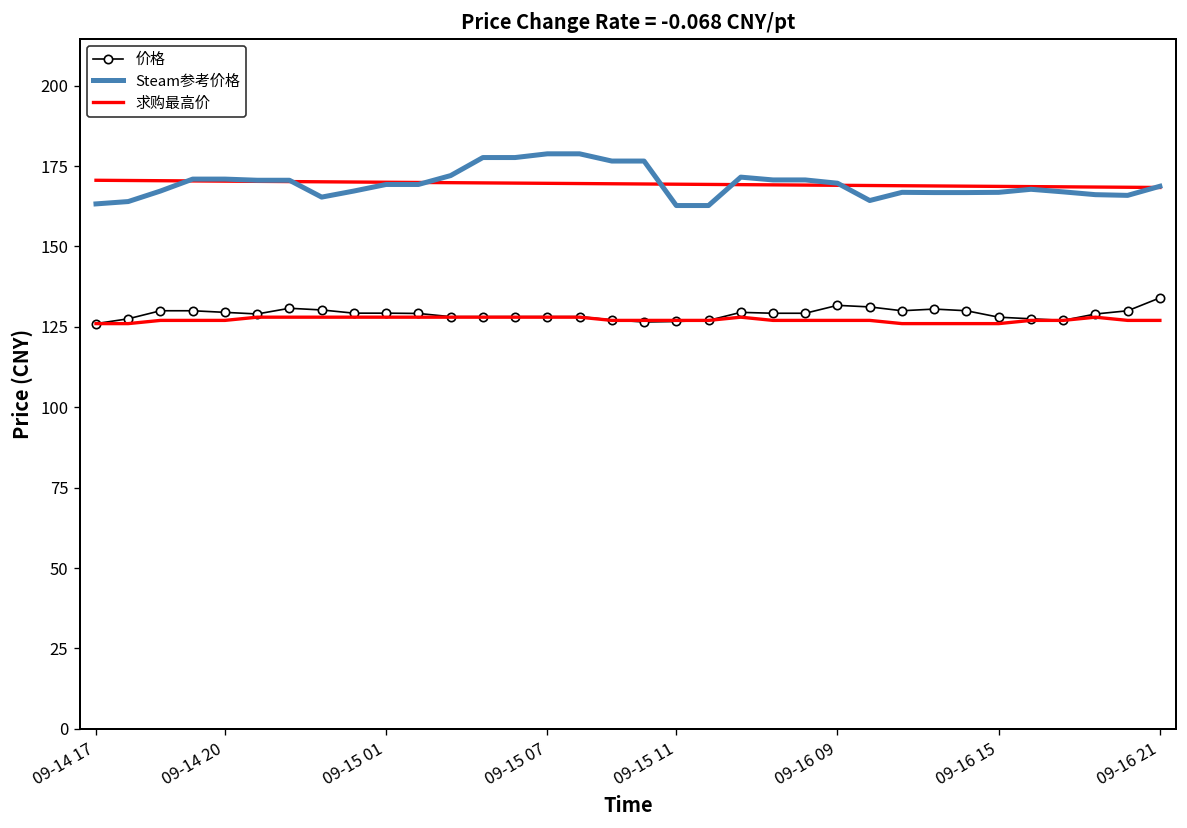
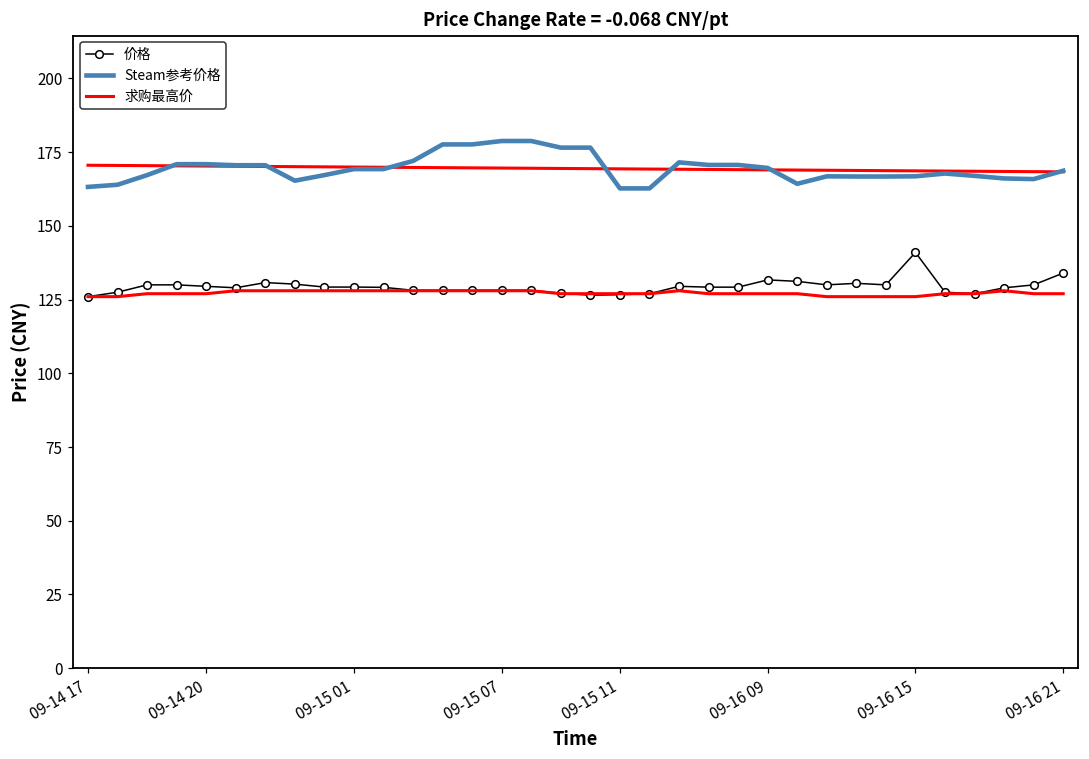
  {
    "价格": {
      "09-14 20": 130,
      "09-15 01": 129,
      "09-16 09": 132,
-     "09-16 15": 128,
+     "09-16 15": 141,
      "09-16 21": 134
    },
    "Steam参考价格": {
      "09-14 17": 163,
      "09-15 07": 179,
      "09-15 11": 163,
      "09-16 15": 167
    }
  }
